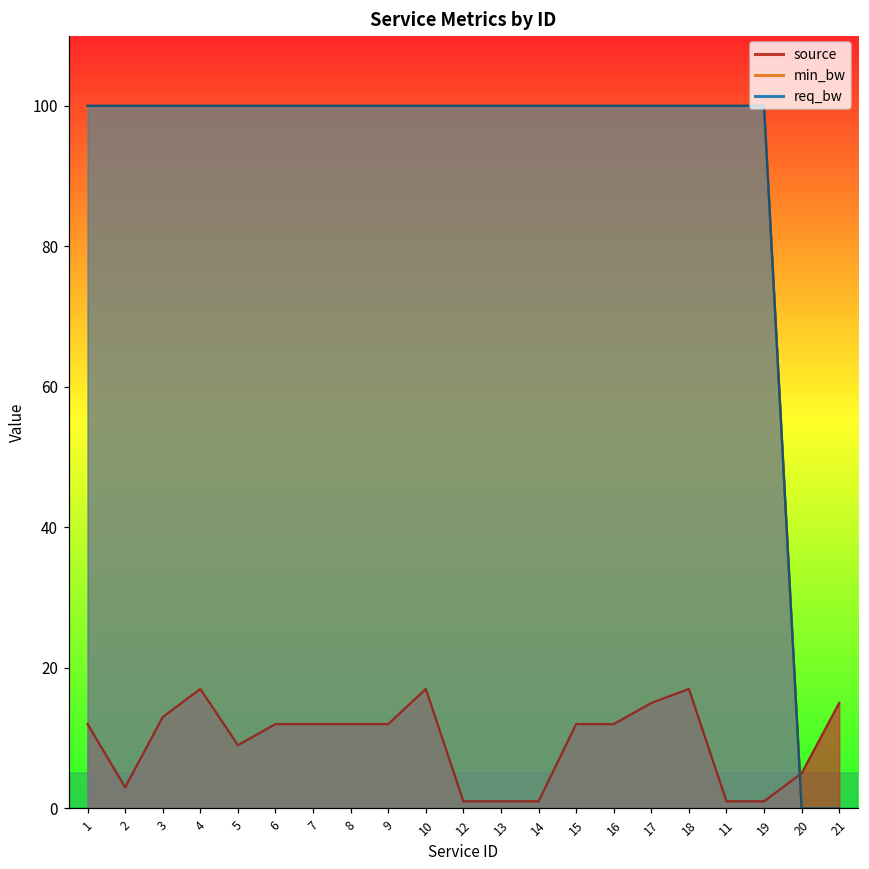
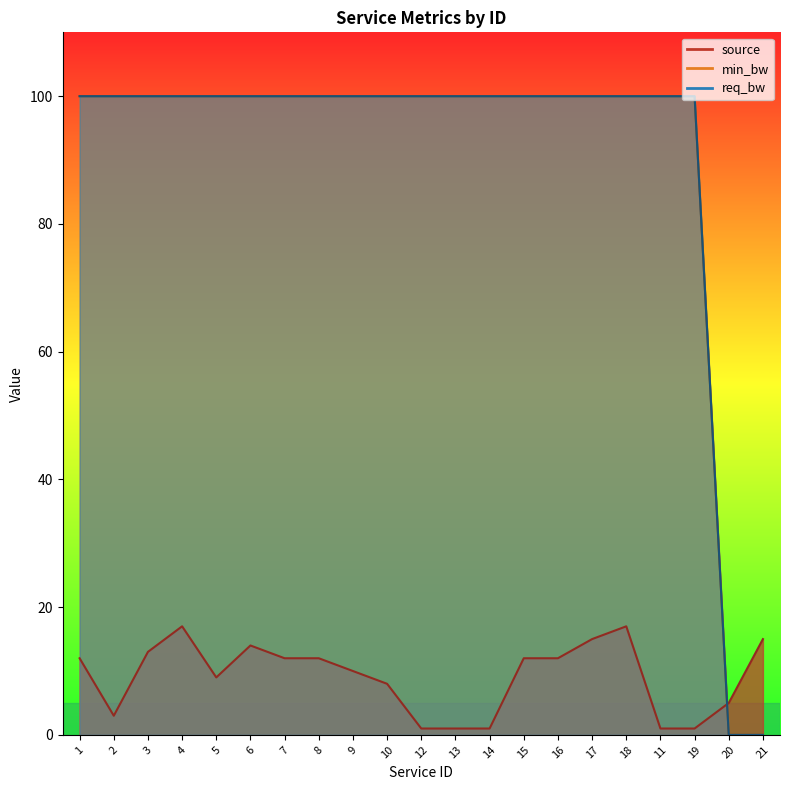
  {
    "source": {
      "1": 12,
      "3": 13,
      "4": 17,
      "5": 9,
-     "6": 12,
+     "6": 14,
      "7": 12,
      "8": 12,
-     "9": 12,
-     "10": 17,
+     "9": 10,
+     "10": 8,
      "15": 12,
      "16": 12,
      "17": 15,
      "18": 17,
      "21": 15
    },
    "req_bw": {
      "1": 100,
      "2": 100,
      "3": 100,
      "4": 100,
      "5": 100,
      "6": 100,
      "7": 100,
      "8": 100,
      "9": 100,
      "10": 100,
      "12": 100,
      "13": 100,
      "14": 100,
      "15": 100,
      "16": 100,
      "17": 100,
      "18": 100,
      "11": 100
    }
  }
